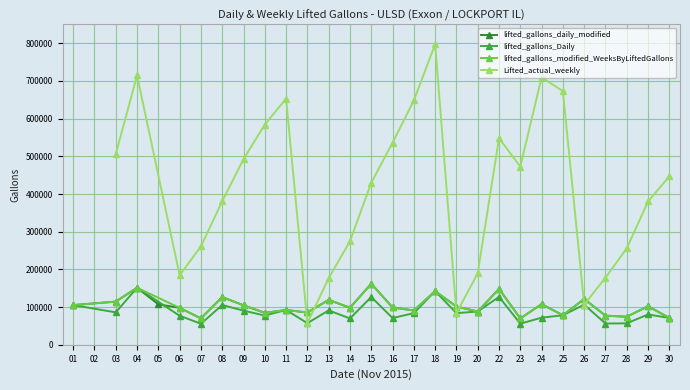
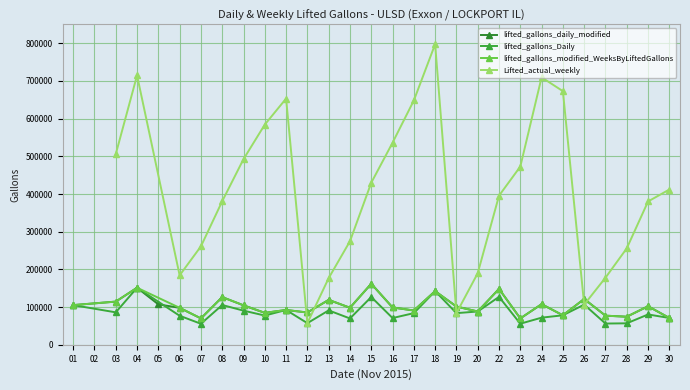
  {
    "Lifted_actual_weekly": {
      "03": 510000,
      "04": 710000,
      "06": 180000,
      "07": 260000,
      "08": 380000,
      "09": 490000,
      "10": 580000,
      "11": 650000,
      "13": 180000,
      "14": 270000,
      "15": 430000,
      "16": 540000,
      "17": 650000,
      "18": 800000,
      "20": 190000,
-     "22": 550000,
+     "22": 400000,
      "23": 470000,
      "25": 670000,
      "27": 180000,
      "28": 260000,
      "29": 380000,
-     "30": 450000
+     "30": 410000
    }
  }
